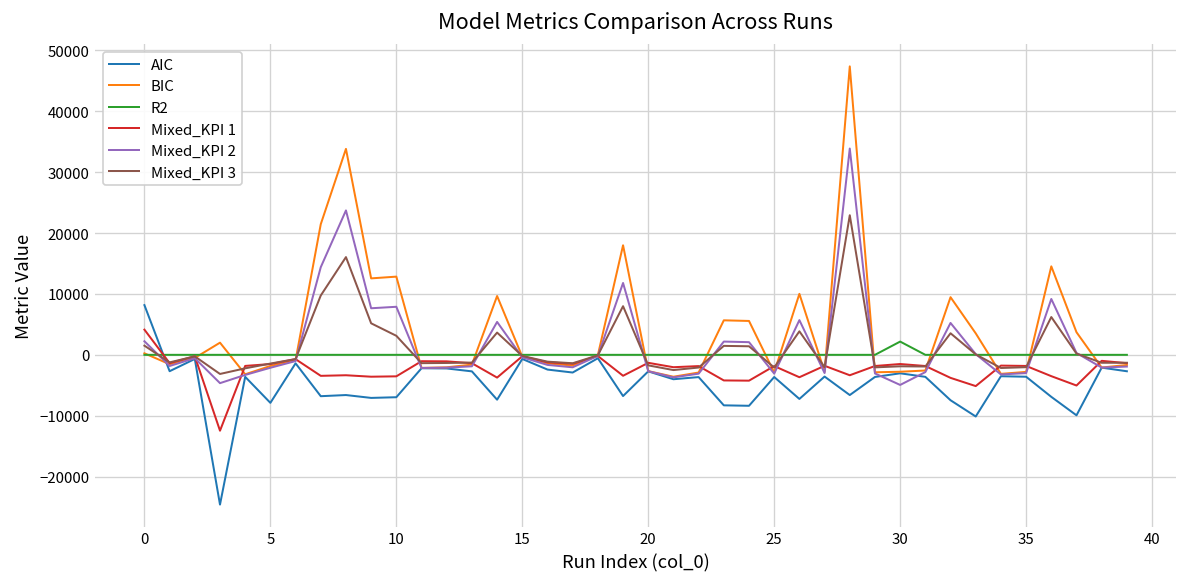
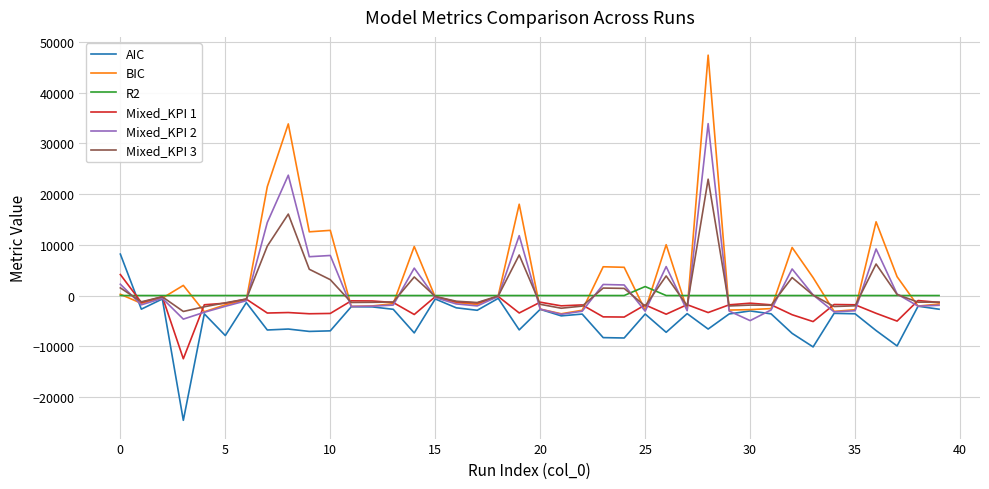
  {
    "AIC": {
      "0": 8000,
      "5": -8000,
      "10": -7000,
      "25": -4000,
      "35": -4000
    },
    "BIC": {
      "10": 13000
    },
    "R2": {
      "5": 0,
      "10": 0,
      "20": 0,
-     "25": 0,
-     "30": 2000,
+     "25": 2000,
+     "30": 0,
      "35": 0
    },
    "Mixed_KPI 1": {
      "0": 4000,
      "10": -4000
    },
    "Mixed_KPI 2": {
      "0": 2000,
      "10": 8000,
      "30": -5000
    },
    "Mixed_KPI 3": {
      "0": 2000,
      "10": 3000
    }
  }
